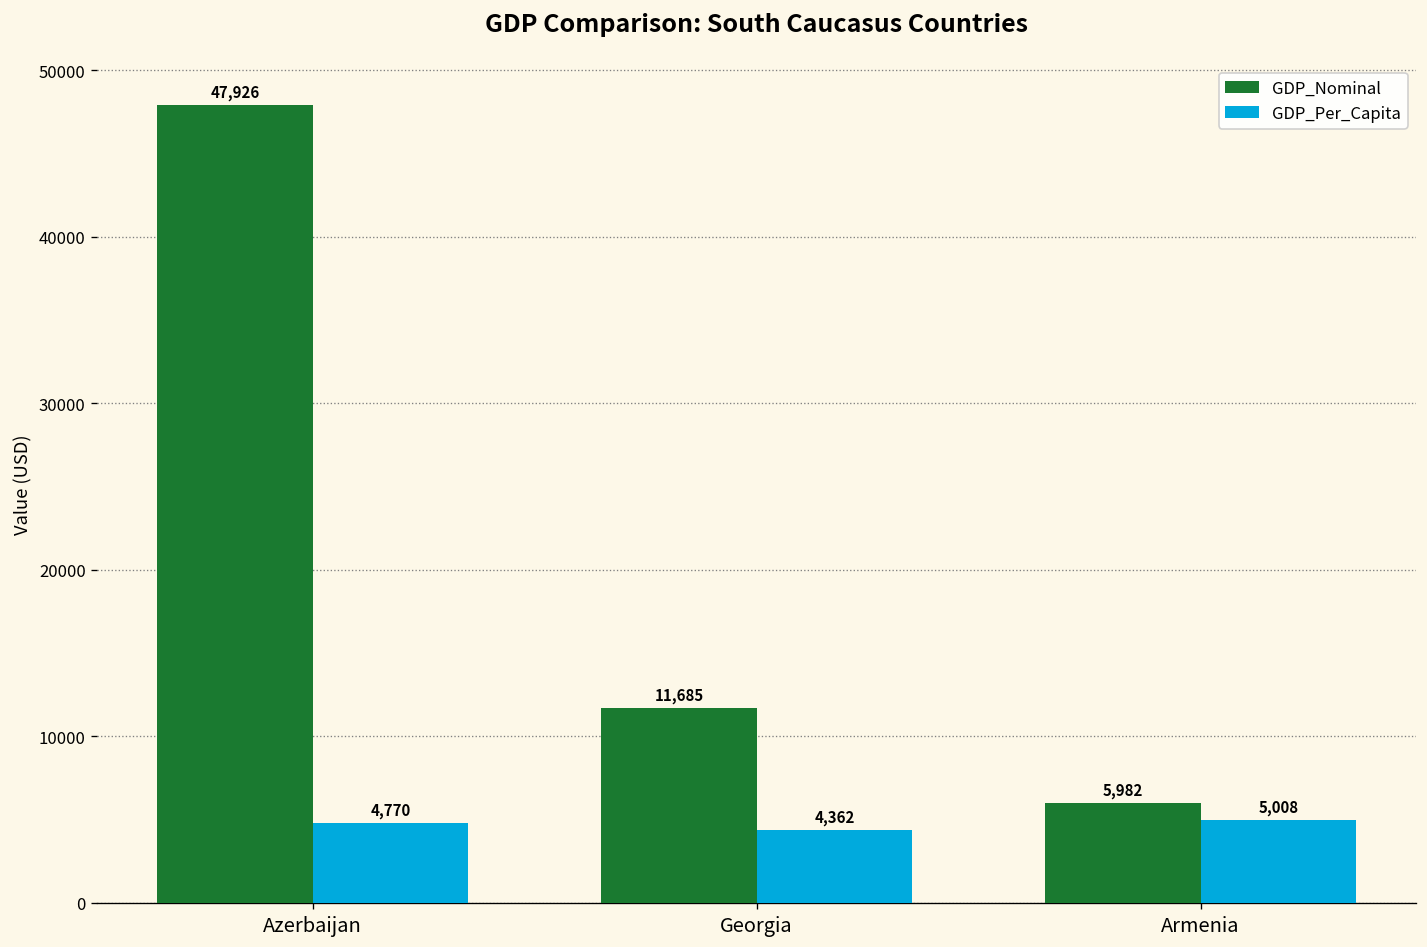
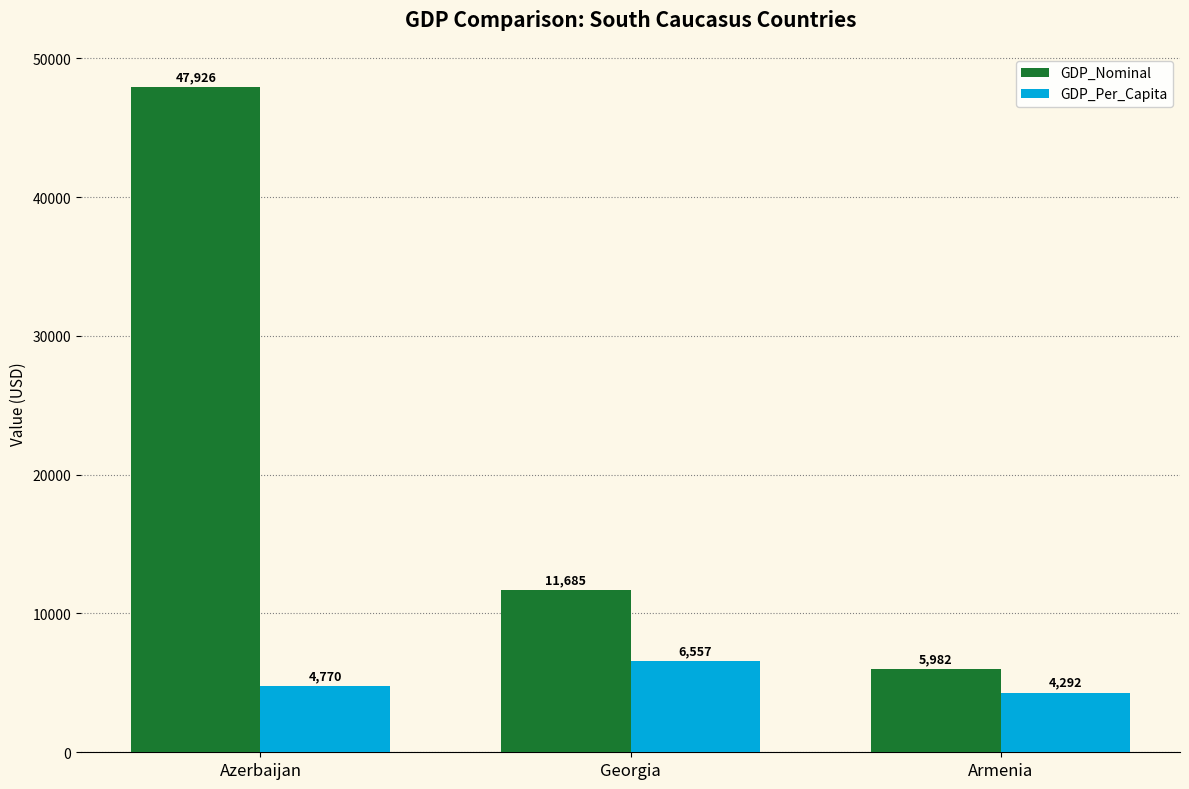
  {
    "GDP_Nominal": {
      "Azerbaijan": "47,926",
      "Georgia": "11,685",
      "Armenia": "5,982"
    },
    "GDP_Per_Capita": {
      "Azerbaijan": "4,770",
-     "Georgia": "4,362",
-     "Armenia": "5,008"
+     "Georgia": "6,557",
+     "Armenia": "4,292"
    }
  }
